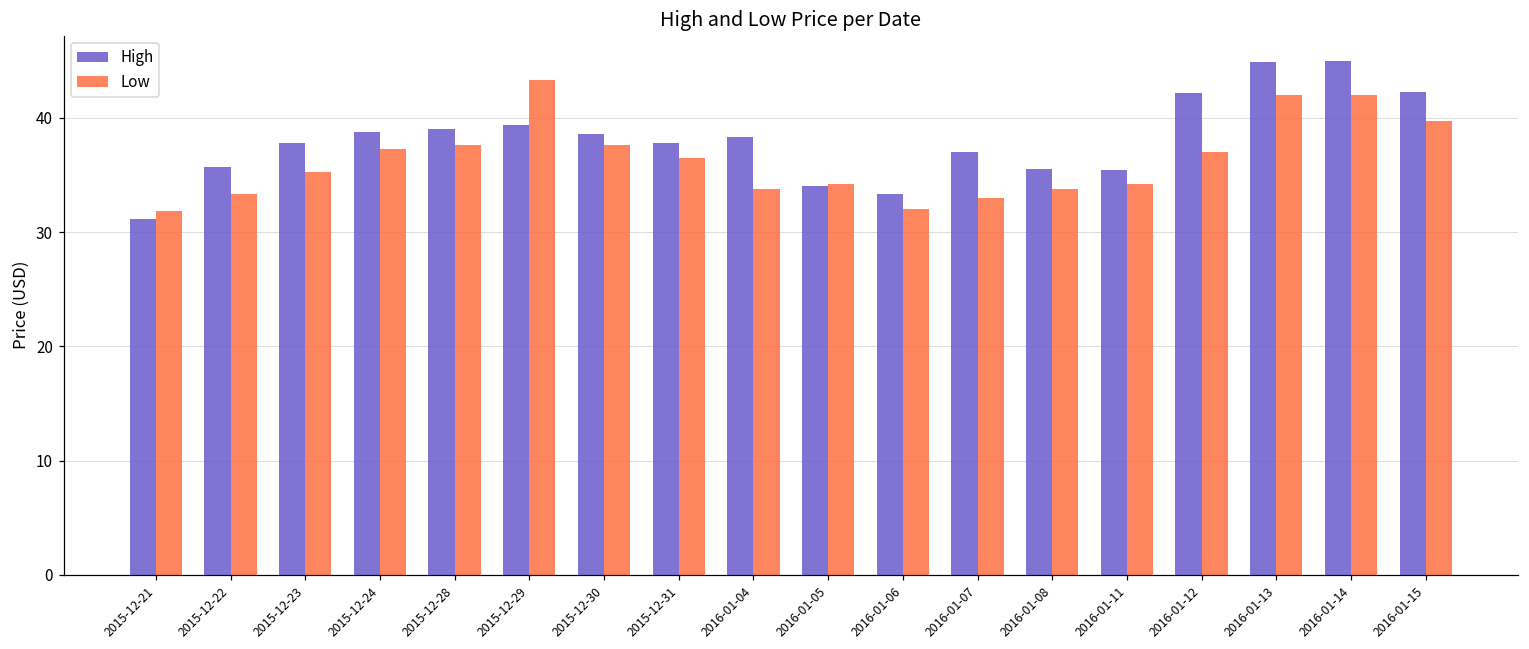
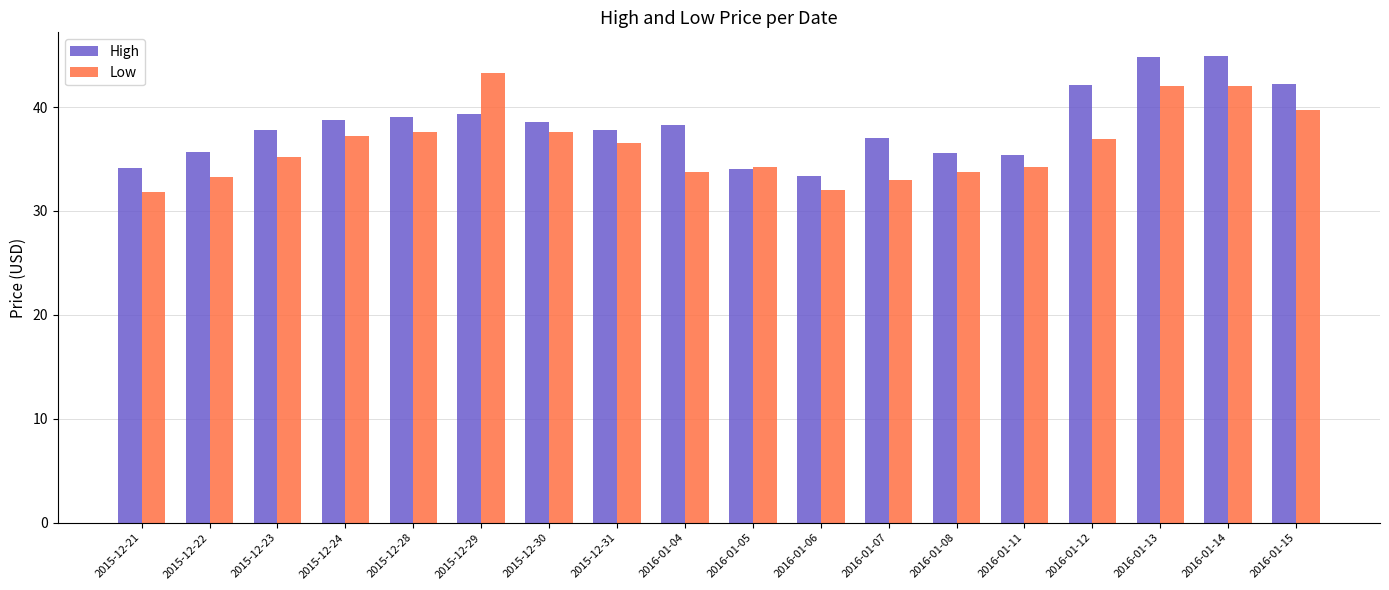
  {
    "High": {
-     "2015-12-21": 31.2,
+     "2015-12-21": 34.1,
      "2015-12-22": 35.7,
      "2015-12-23": 37.8,
      "2015-12-24": 38.7,
      "2015-12-28": 39.0,
      "2015-12-29": 39.3,
      "2015-12-30": 38.6,
      "2015-12-31": 37.8,
      "2016-01-04": 38.3,
      "2016-01-05": 34.0,
      "2016-01-06": 33.3,
      "2016-01-07": 37.0,
      "2016-01-08": 35.5,
      "2016-01-11": 35.4,
      "2016-01-12": 42.1,
      "2016-01-13": 44.8,
      "2016-01-14": 44.9,
      "2016-01-15": 42.2
    },
    "Low": {
      "2015-12-21": 31.9,
      "2015-12-22": 33.3,
      "2015-12-23": 35.2,
      "2015-12-24": 37.2,
      "2015-12-28": 37.6,
      "2015-12-29": 43.3,
      "2015-12-30": 37.6,
      "2015-12-31": 36.5,
      "2016-01-04": 33.8,
      "2016-01-05": 34.2,
      "2016-01-06": 32.0,
      "2016-01-07": 33.0,
      "2016-01-08": 33.7,
      "2016-01-11": 34.2,
      "2016-01-12": 37.0,
      "2016-01-13": 42.0,
      "2016-01-14": 42.0,
      "2016-01-15": 39.7
    }
  }
